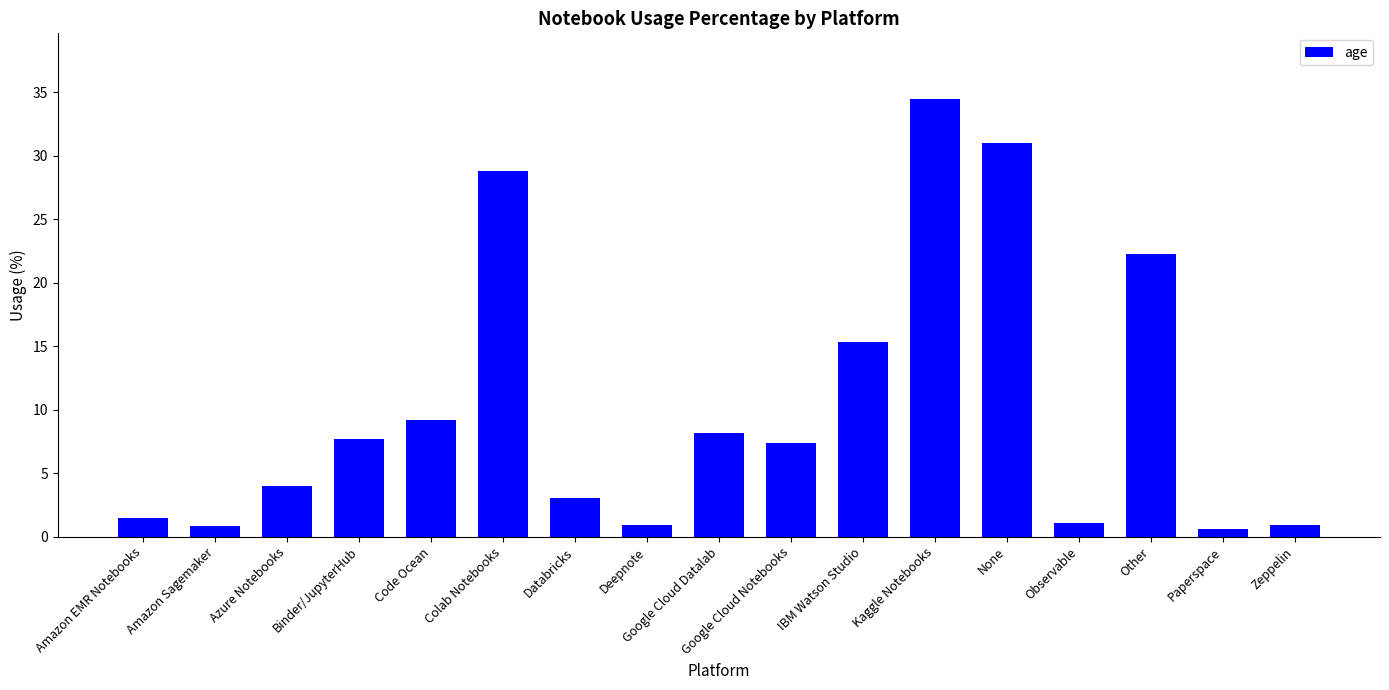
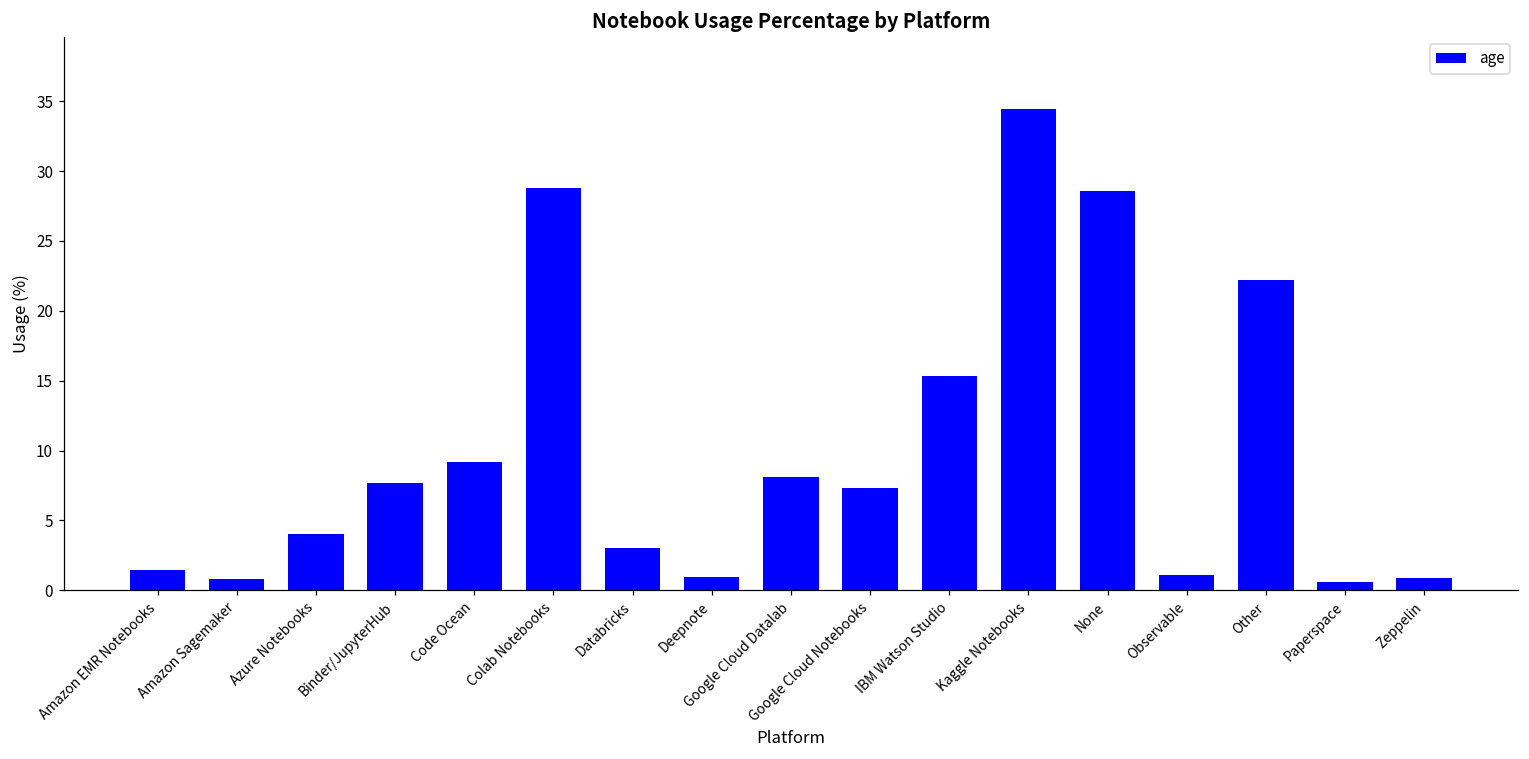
  {
    "Amazon EMR Notebooks": 1.5,
    "Amazon Sagemaker": 0.8,
    "Azure Notebooks": 4.0,
    "Binder/JupyterHub": 7.7,
    "Code Ocean": 9.2,
    "Colab Notebooks": 28.8,
    "Databricks": 3.0,
    "Deepnote": 0.9,
    "Google Cloud Datalab": 8.1,
    "Google Cloud Notebooks": 7.3,
    "IBM Watson Studio": 15.3,
    "Kaggle Notebooks": 34.5,
-   "None": 31.0,
+   "None": 28.6,
    "Observable": 1.1,
    "Other": 22.2,
    "Paperspace": 0.6,
    "Zeppelin": 0.9
  }
